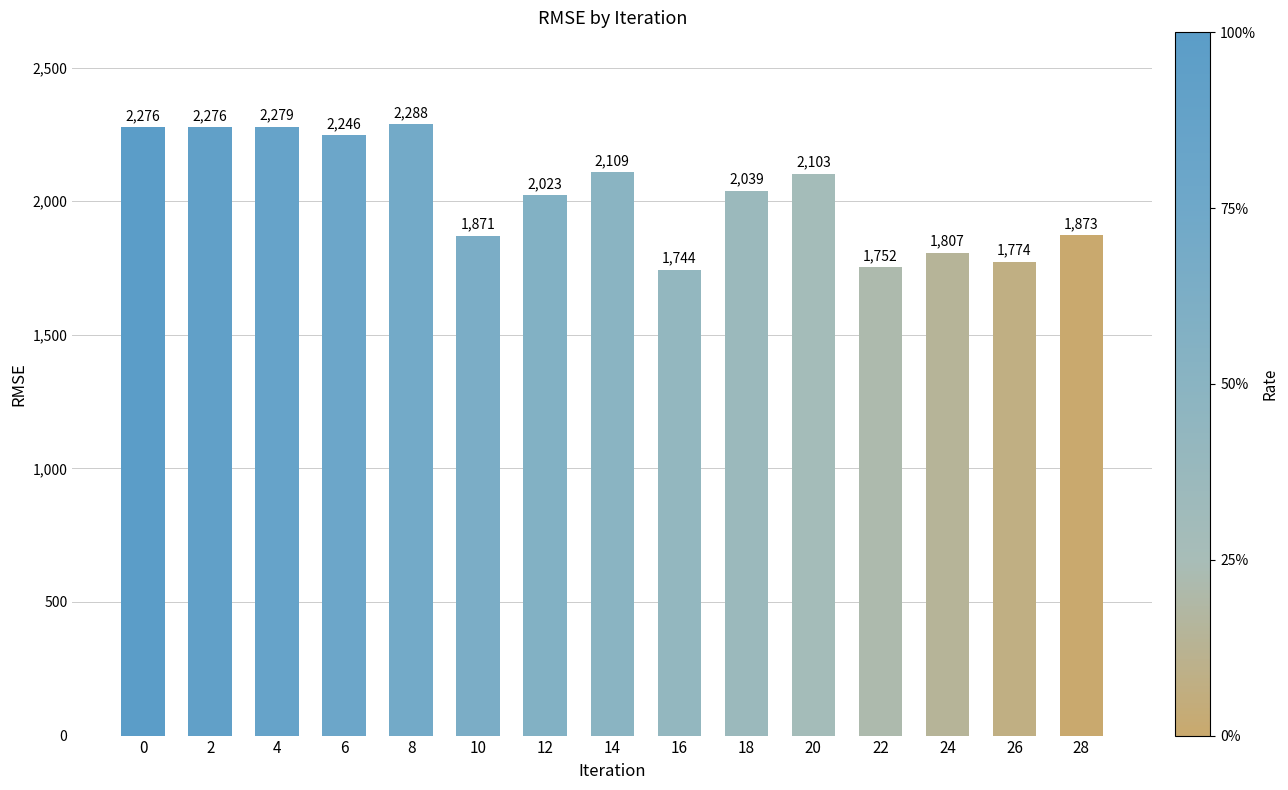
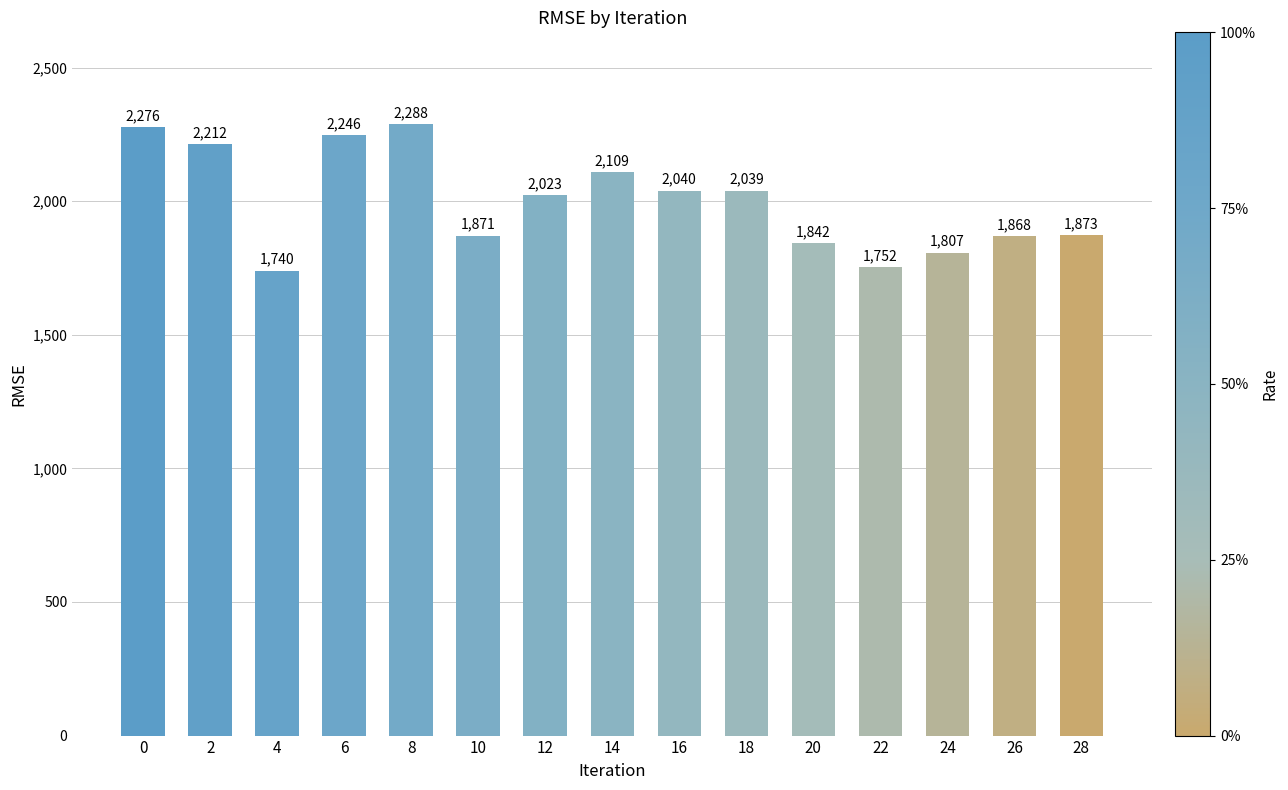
  {
    "0": "2,276",
-   "2": "2,276",
-   "4": "2,279",
+   "2": "2,212",
+   "4": "1,740",
    "6": "2,246",
    "8": "2,288",
    "10": "1,871",
    "12": "2,023",
    "14": "2,109",
-   "16": "1,744",
+   "16": "2,040",
    "18": "2,039",
-   "20": "2,103",
+   "20": "1,842",
    "22": "1,752",
    "24": "1,807",
-   "26": "1,774",
+   "26": "1,868",
    "28": "1,873"
  }
